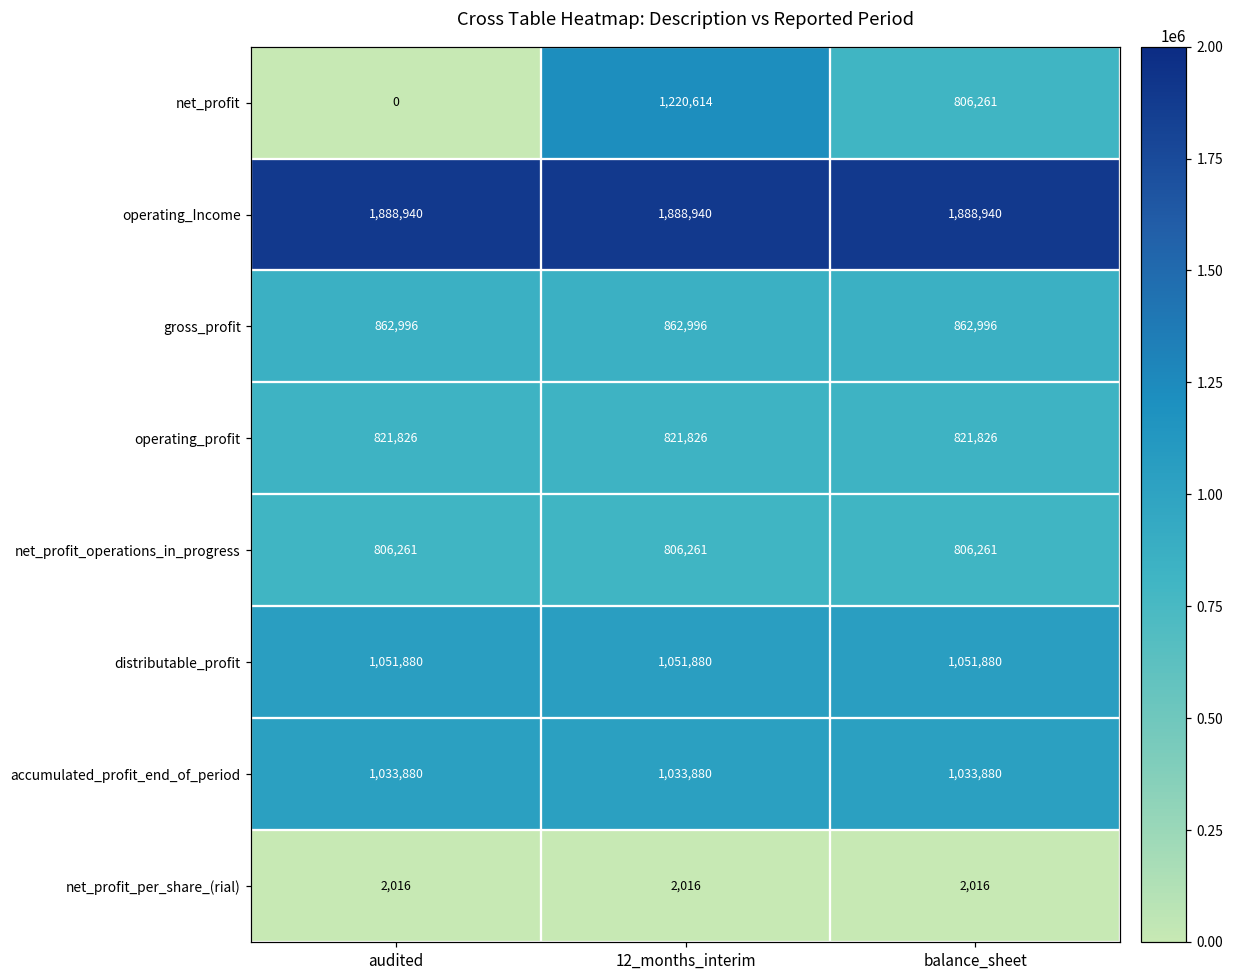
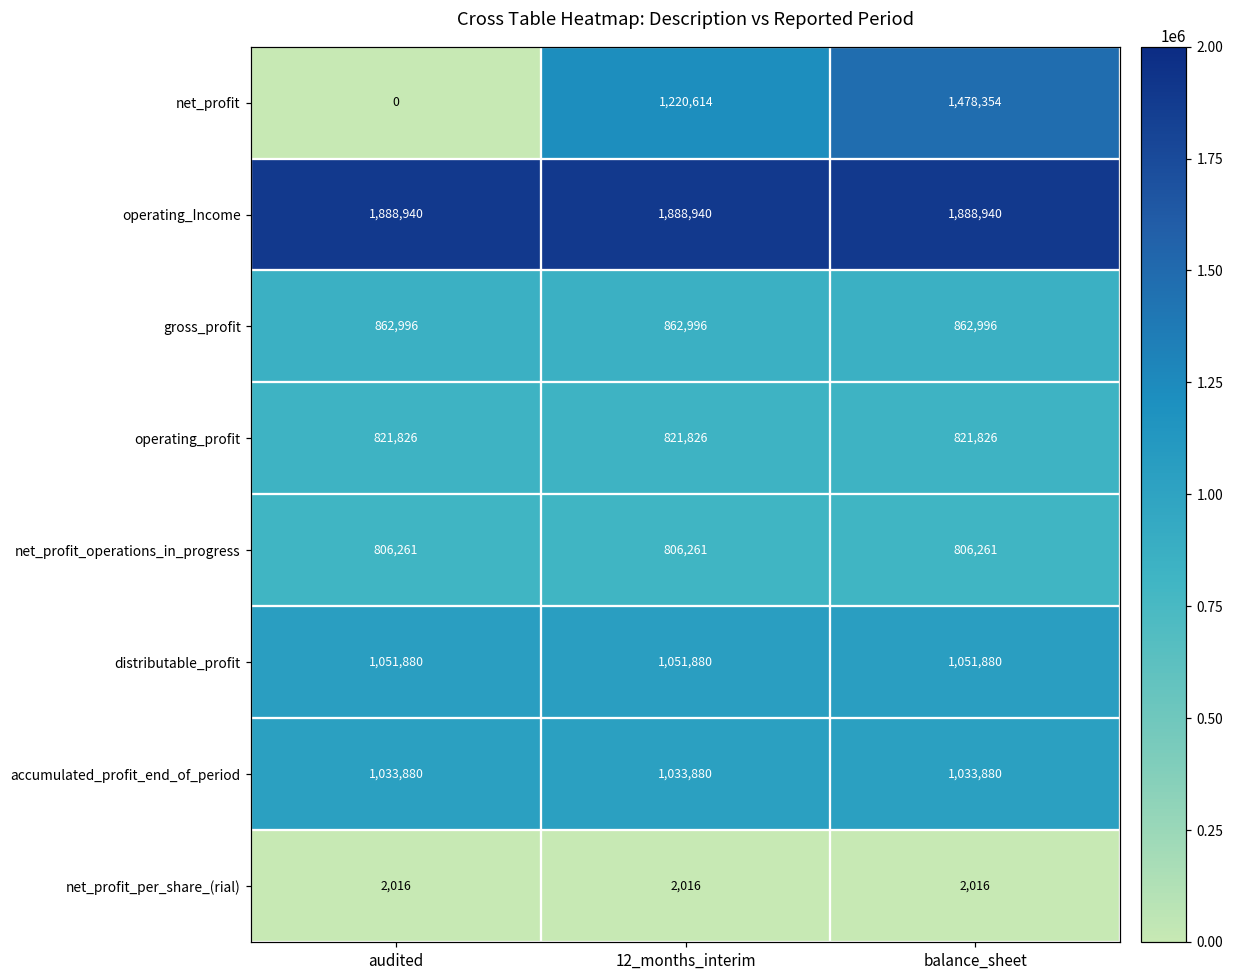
  {
    "net_profit": {
      "audited": "0",
      "12_months_interim": "1,220,614",
-     "balance_sheet": "806,261"
+     "balance_sheet": "1,478,354"
    },
    "operating_Income": {
      "audited": "1,888,940",
      "12_months_interim": "1,888,940",
      "balance_sheet": "1,888,940"
    },
    "gross_profit": {
      "audited": "862,996",
      "12_months_interim": "862,996",
      "balance_sheet": "862,996"
    },
    "operating_profit": {
      "audited": "821,826",
      "12_months_interim": "821,826",
      "balance_sheet": "821,826"
    },
    "net_profit_operations_in_progress": {
      "audited": "806,261",
      "12_months_interim": "806,261",
      "balance_sheet": "806,261"
    },
    "distributable_profit": {
      "audited": "1,051,880",
      "12_months_interim": "1,051,880",
      "balance_sheet": "1,051,880"
    },
    "accumulated_profit_end_of_period": {
      "audited": "1,033,880",
      "12_months_interim": "1,033,880",
      "balance_sheet": "1,033,880"
    },
    "net_profit_per_share_(rial)": {
      "audited": "2,016",
      "12_months_interim": "2,016",
      "balance_sheet": "2,016"
    }
  }
